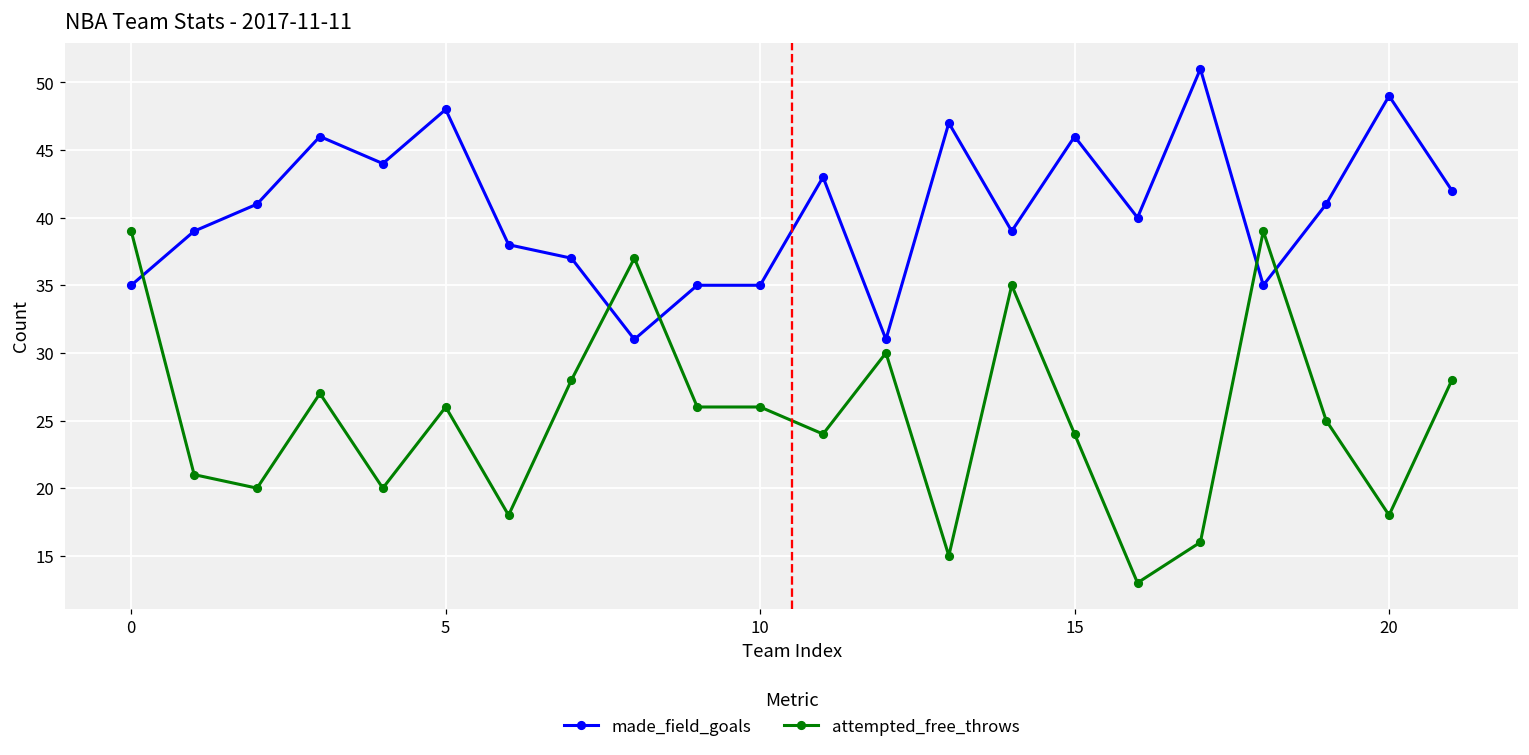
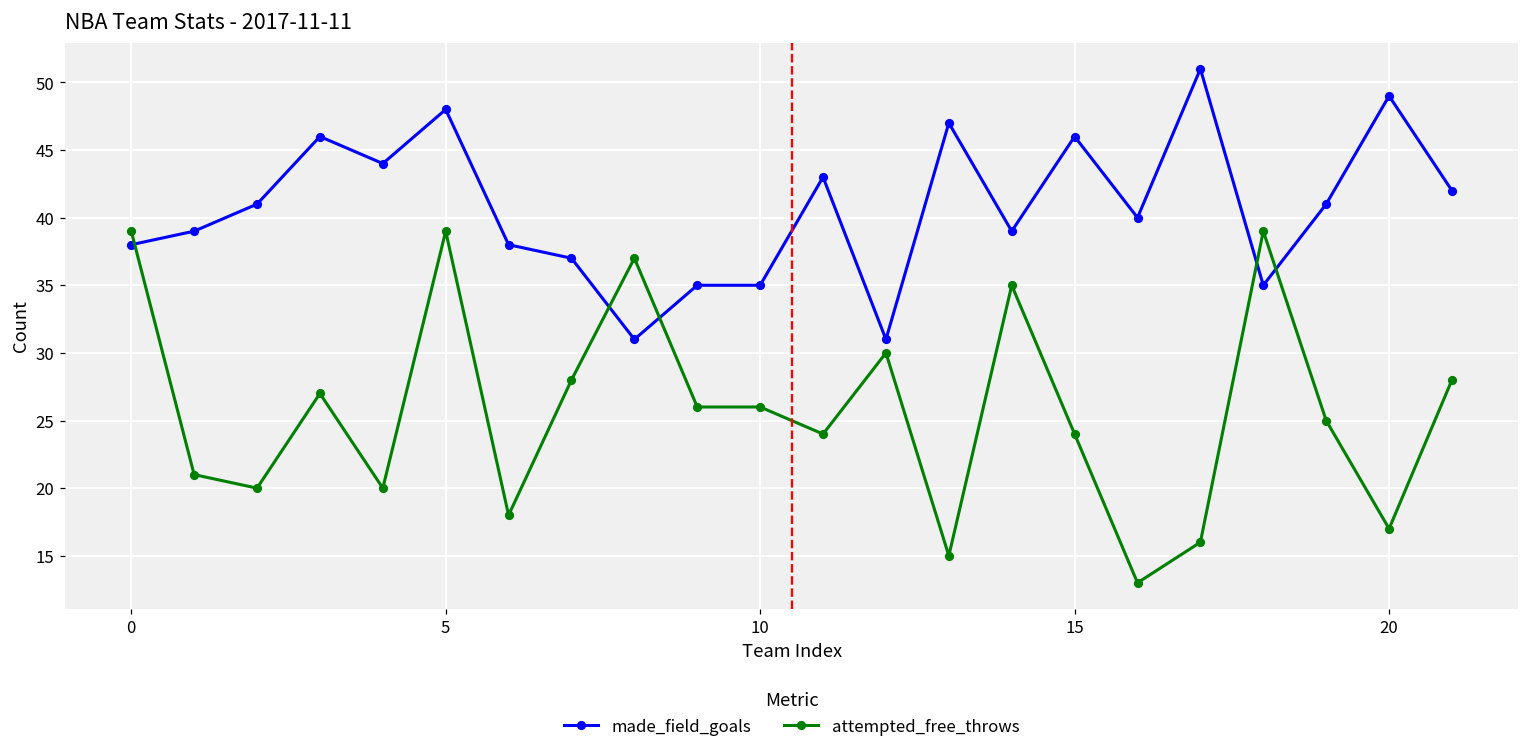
  {
    "made_field_goals": {
-     "0": 35,
+     "0": 38,
      "5": 48,
      "10": 35,
      "15": 46,
      "20": 49
    },
    "attempted_free_throws": {
      "0": 39,
-     "5": 26,
+     "5": 39,
      "10": 26,
      "15": 24,
-     "20": 18
+     "20": 17
    }
  }
